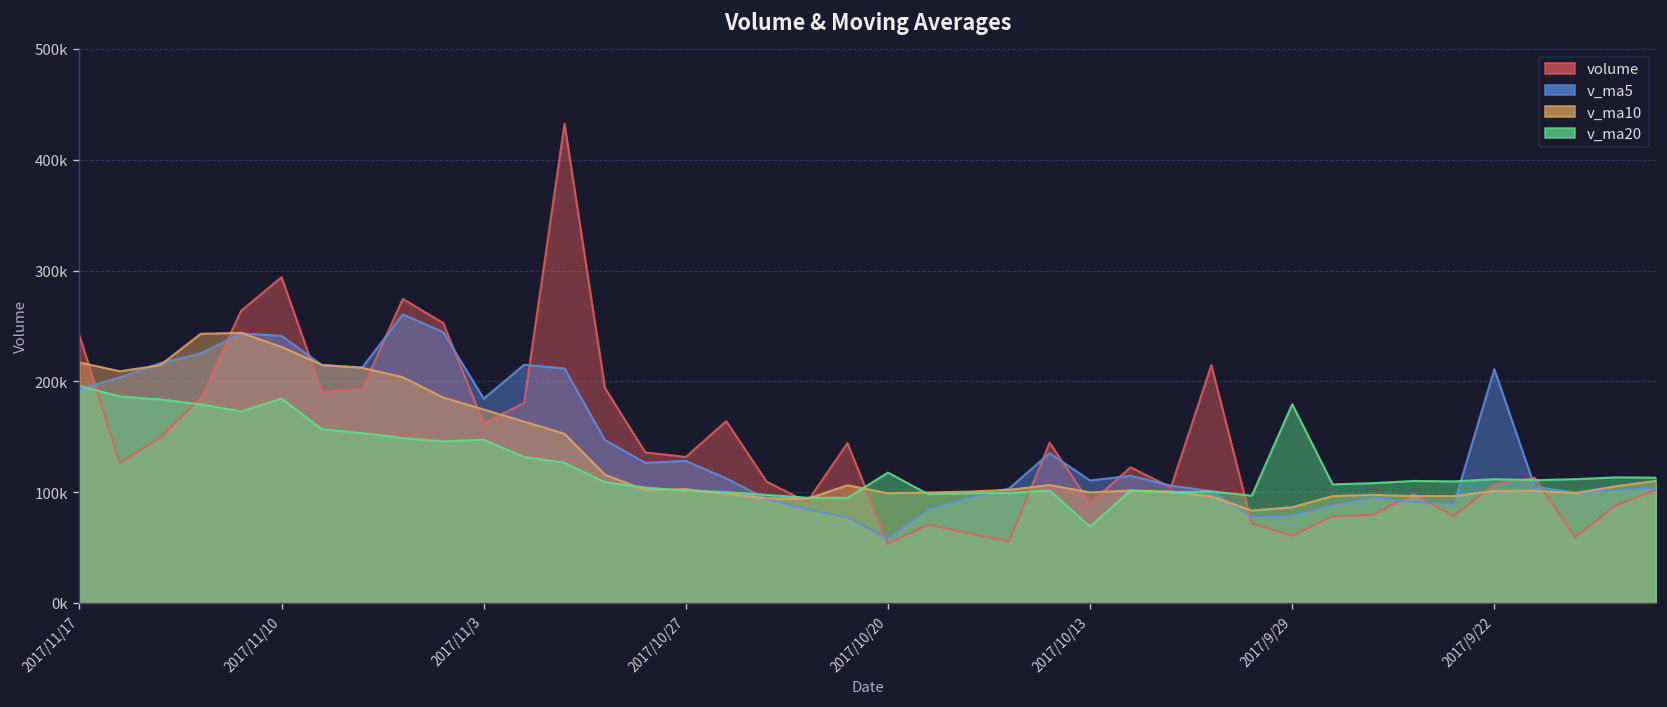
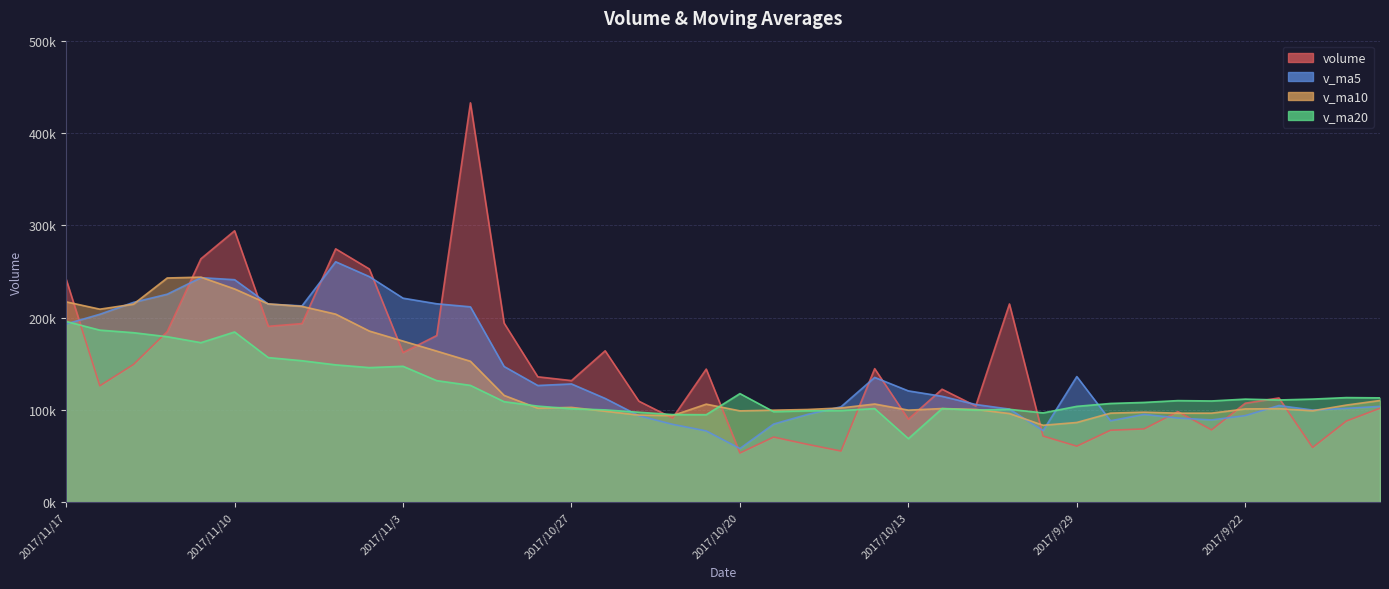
  {
    "v_ma5": {
      "2017/11/17": 190000,
      "2017/11/10": 240000,
-     "2017/11/3": 180000,
+     "2017/11/3": 220000,
      "2017/10/27": 130000,
      "2017/10/20": 60000,
-     "2017/10/13": 110000,
-     "2017/9/29": 80000,
-     "2017/9/22": 210000
+     "2017/10/13": 120000,
+     "2017/9/29": 140000,
+     "2017/9/22": 90000
    },
    "v_ma20": {
      "2017/11/17": 200000,
      "2017/11/10": 180000,
      "2017/11/3": 150000,
      "2017/10/20": 120000,
      "2017/10/13": 70000,
-     "2017/9/29": 180000,
+     "2017/9/29": 100000,
      "2017/9/22": 110000
    }
  }
